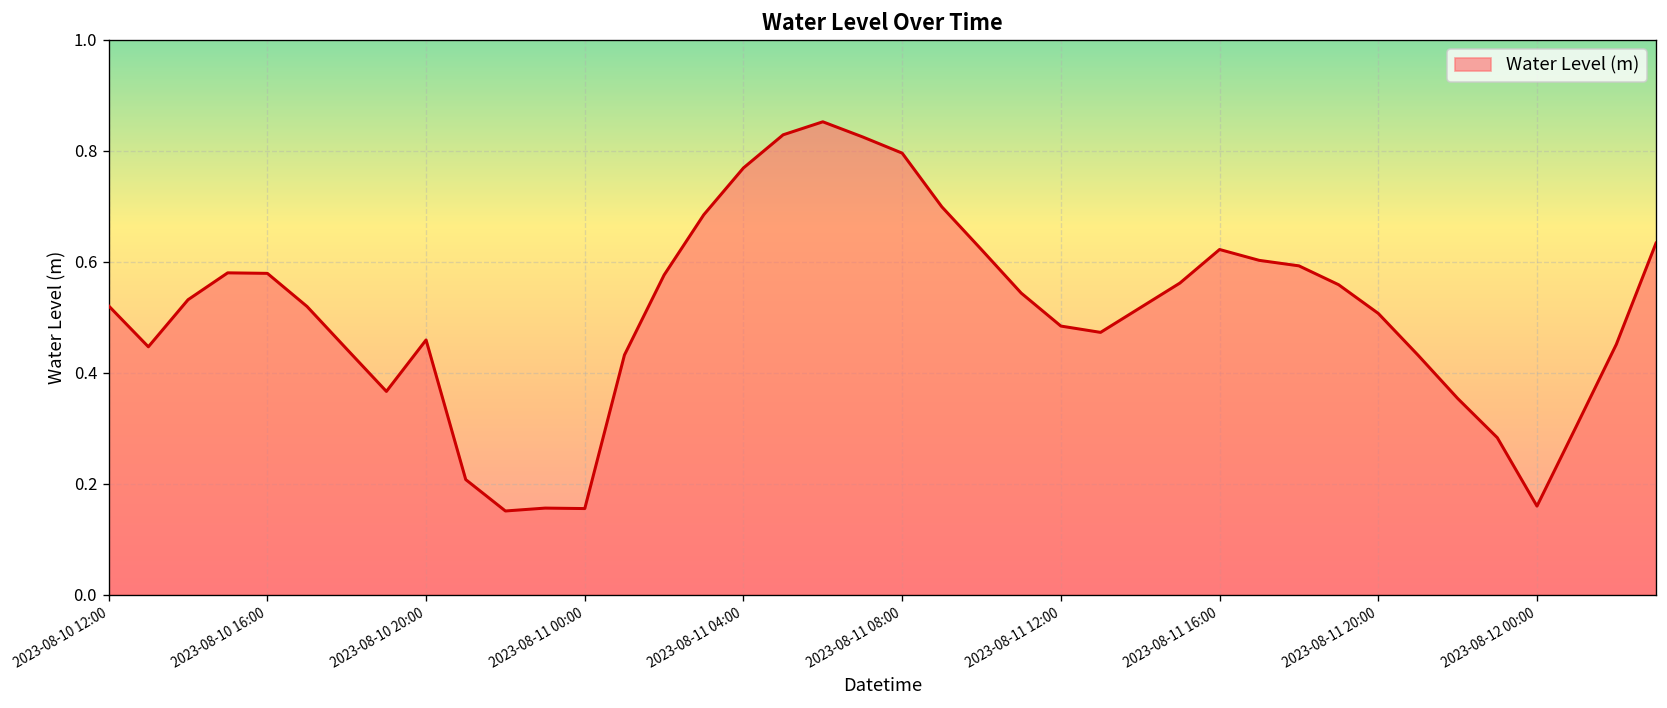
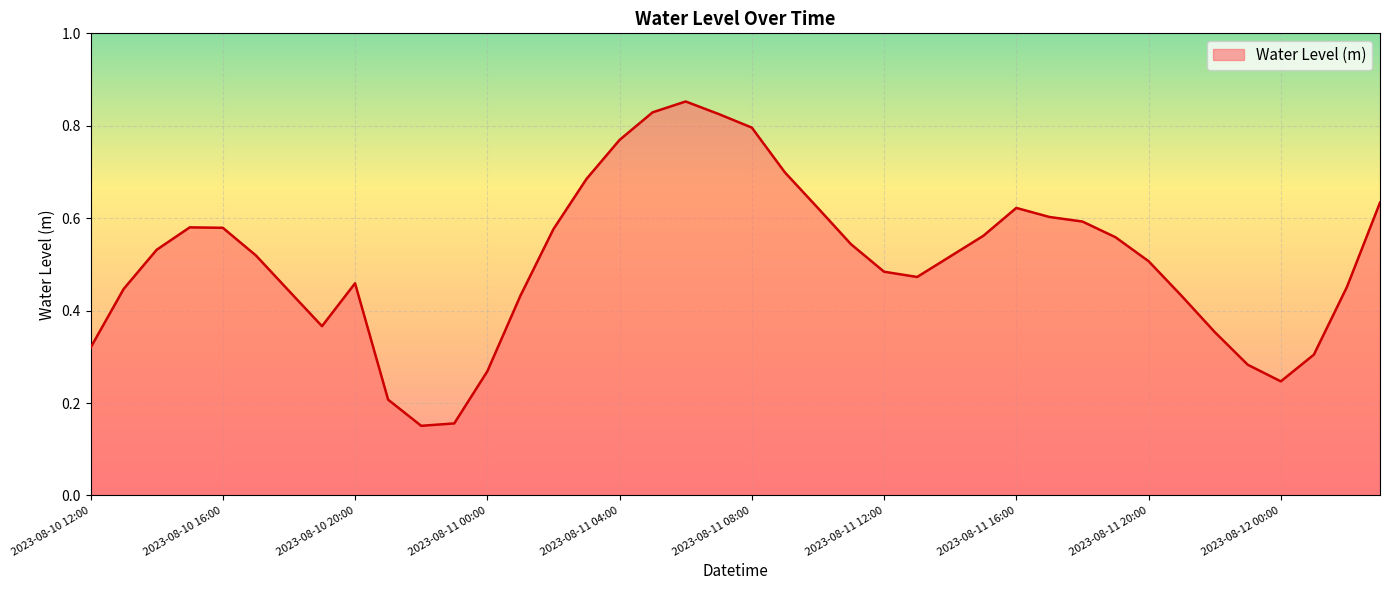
  {
-   "2023-08-10 12:00": 0.52,
+   "2023-08-10 12:00": 0.32,
    "2023-08-10 16:00": 0.58,
    "2023-08-10 20:00": 0.46,
-   "2023-08-11 00:00": 0.16,
+   "2023-08-11 00:00": 0.27,
    "2023-08-11 04:00": 0.77,
    "2023-08-11 08:00": 0.80,
    "2023-08-11 12:00": 0.48,
    "2023-08-11 16:00": 0.62,
    "2023-08-11 20:00": 0.51,
-   "2023-08-12 00:00": 0.16
+   "2023-08-12 00:00": 0.25
  }
